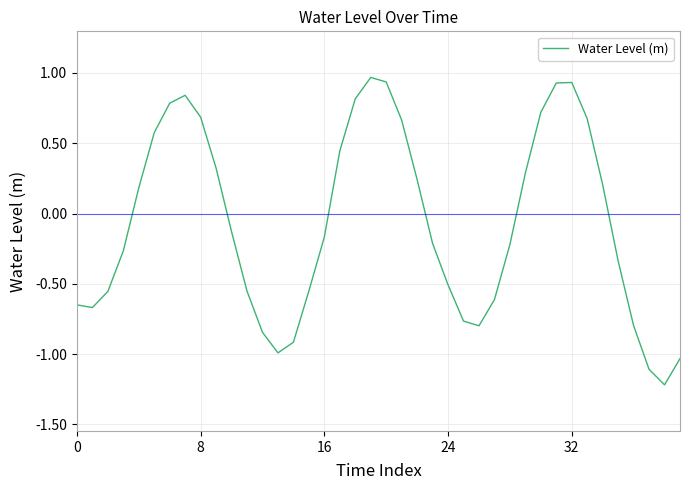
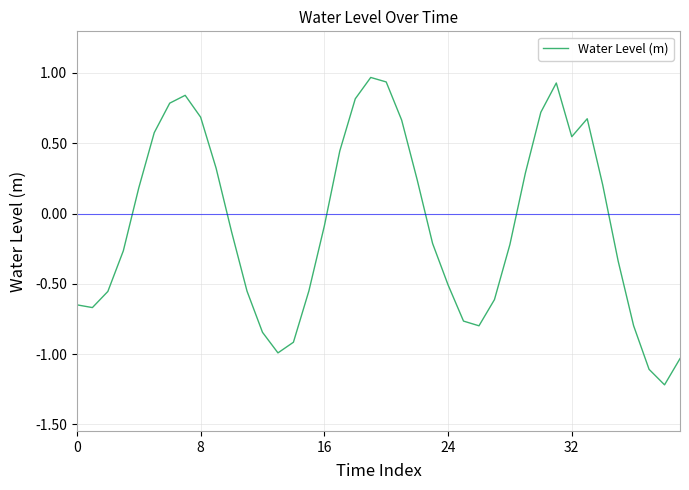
  {
    "0": -0.65,
    "8": 0.69,
-   "16": -0.17,
+   "16": -0.09,
    "24": -0.51,
-   "32": 0.93
+   "32": 0.55
  }
